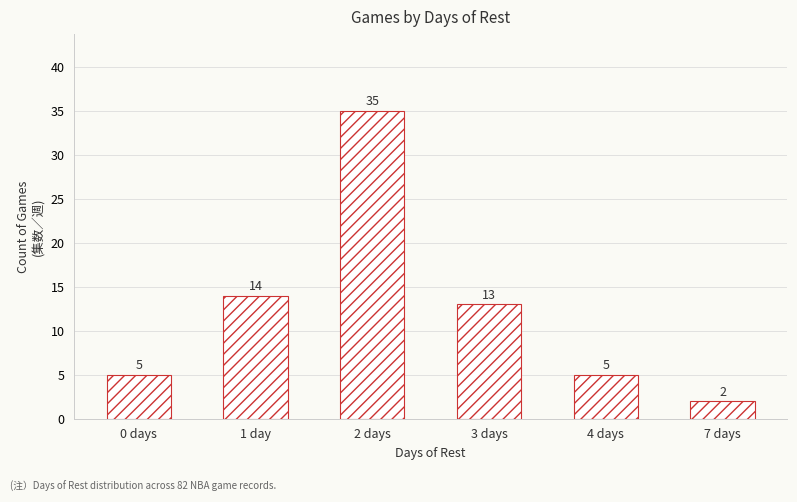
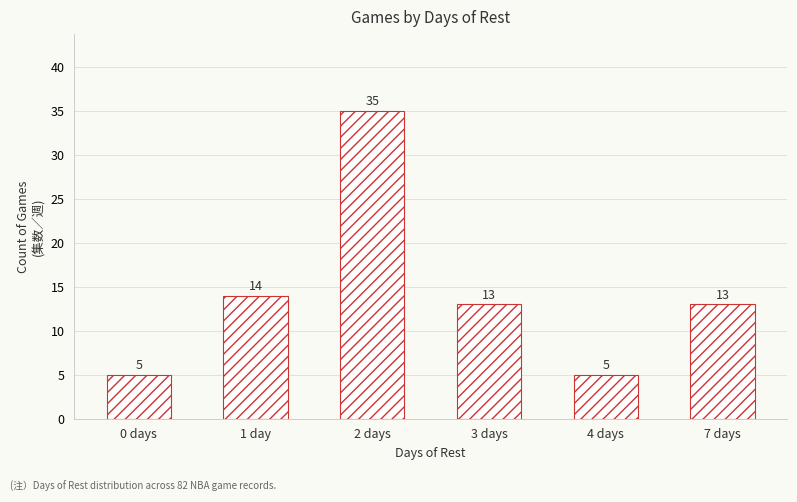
  {
    "0 days": 5,
    "1 day": 14,
    "2 days": 35,
    "3 days": 13,
    "4 days": 5,
-   "7 days": 2
+   "7 days": 13
  }
